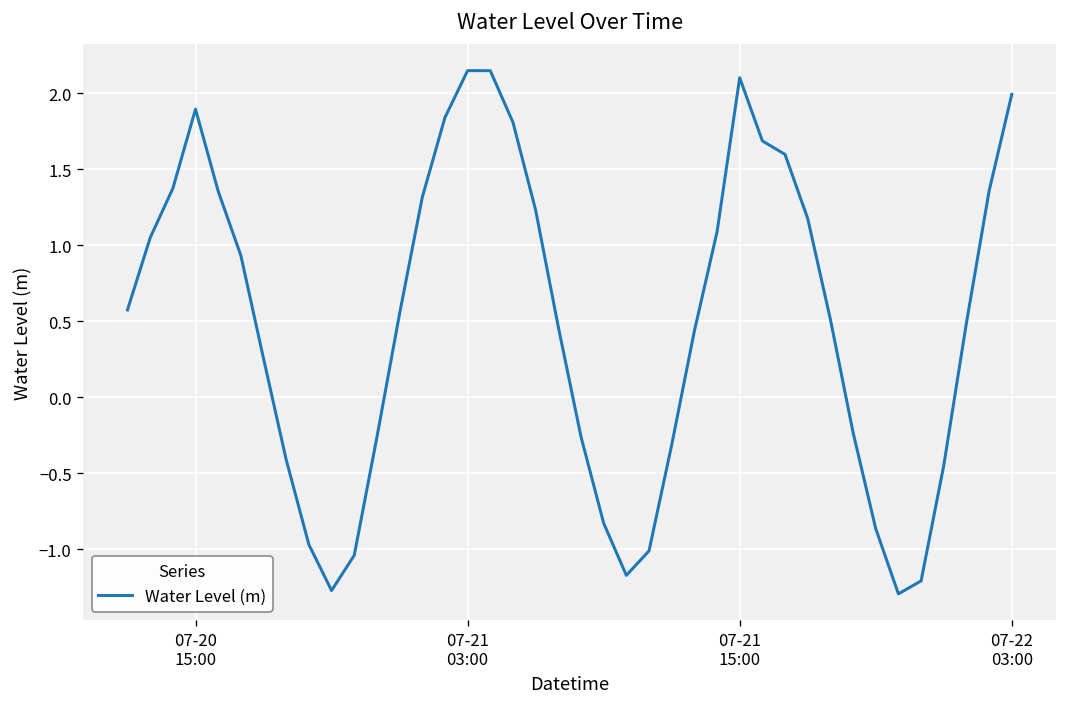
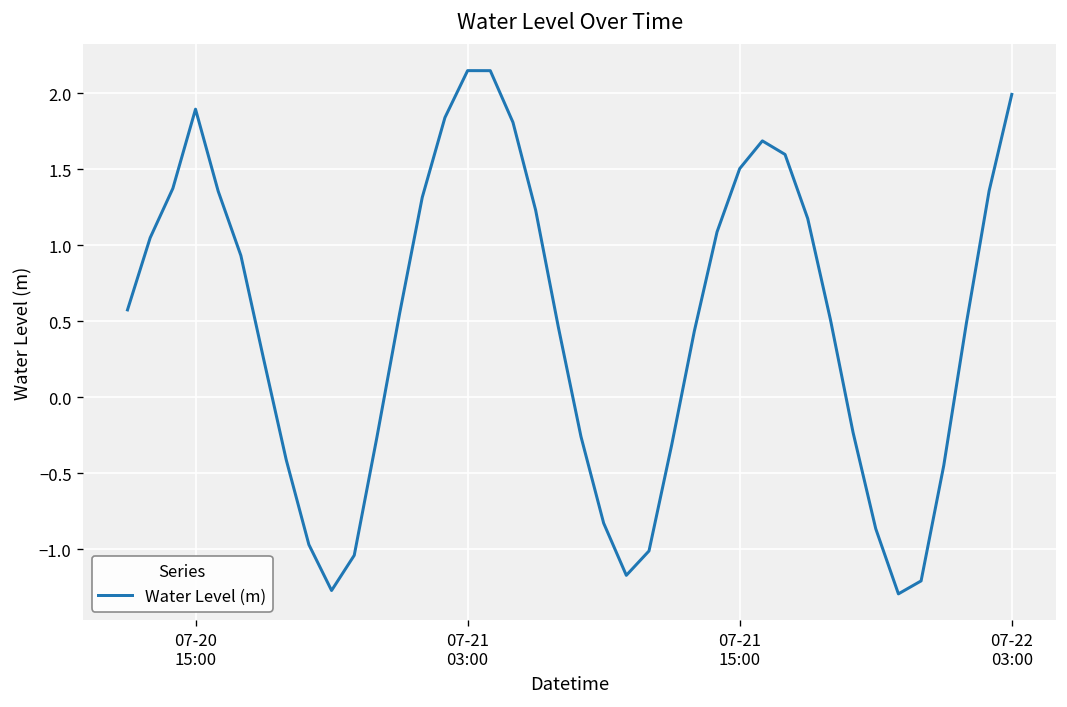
  {
    "07-20 15:00": 1.90,
    "07-21 03:00": 2.15,
-   "07-21 15:00": 2.10,
+   "07-21 15:00": 1.50,
    "07-22 03:00": 1.99
  }
